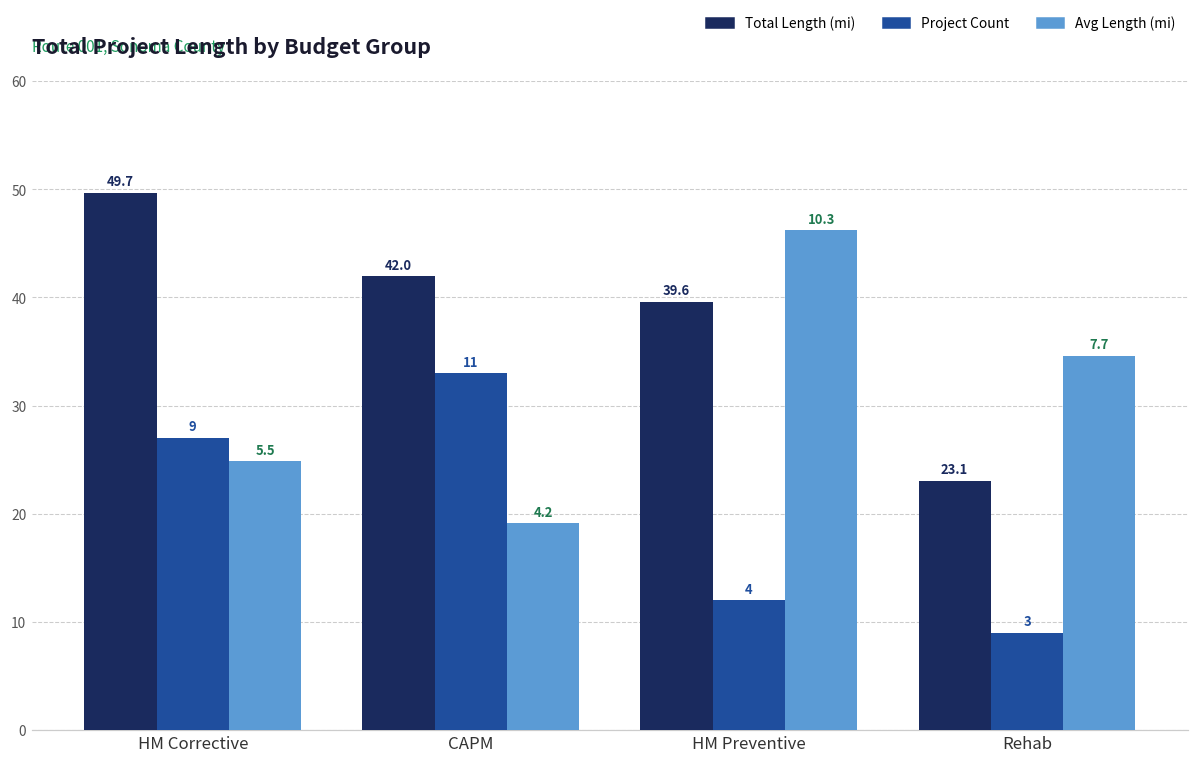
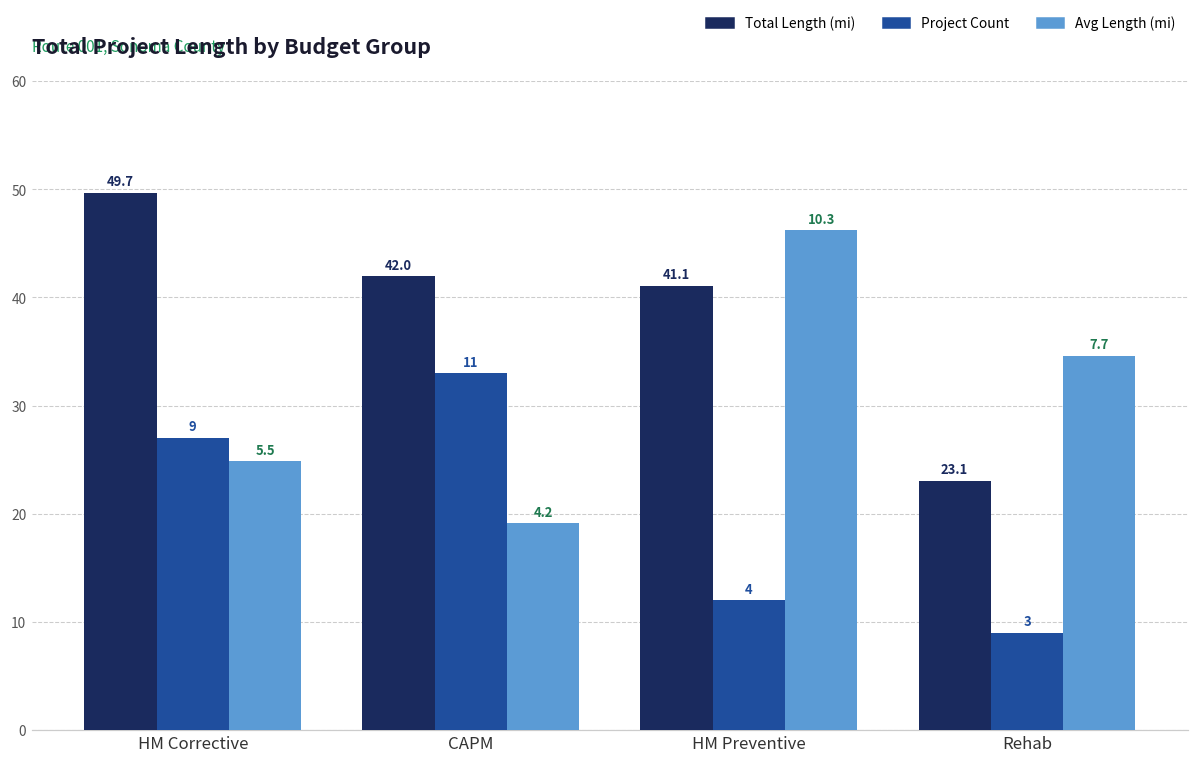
  {
    "Total Length (mi)": {
      "HM Corrective": 49.7,
      "CAPM": 42.0,
-     "HM Preventive": 39.6,
+     "HM Preventive": 41.1,
      "Rehab": 23.1
    }
  }
